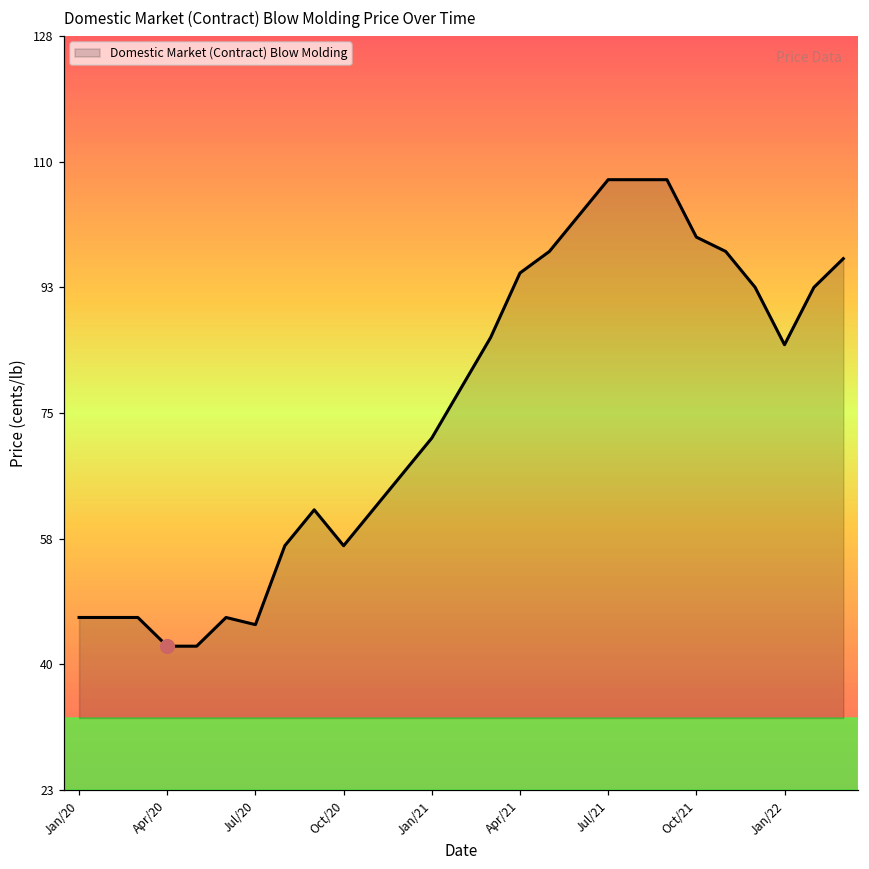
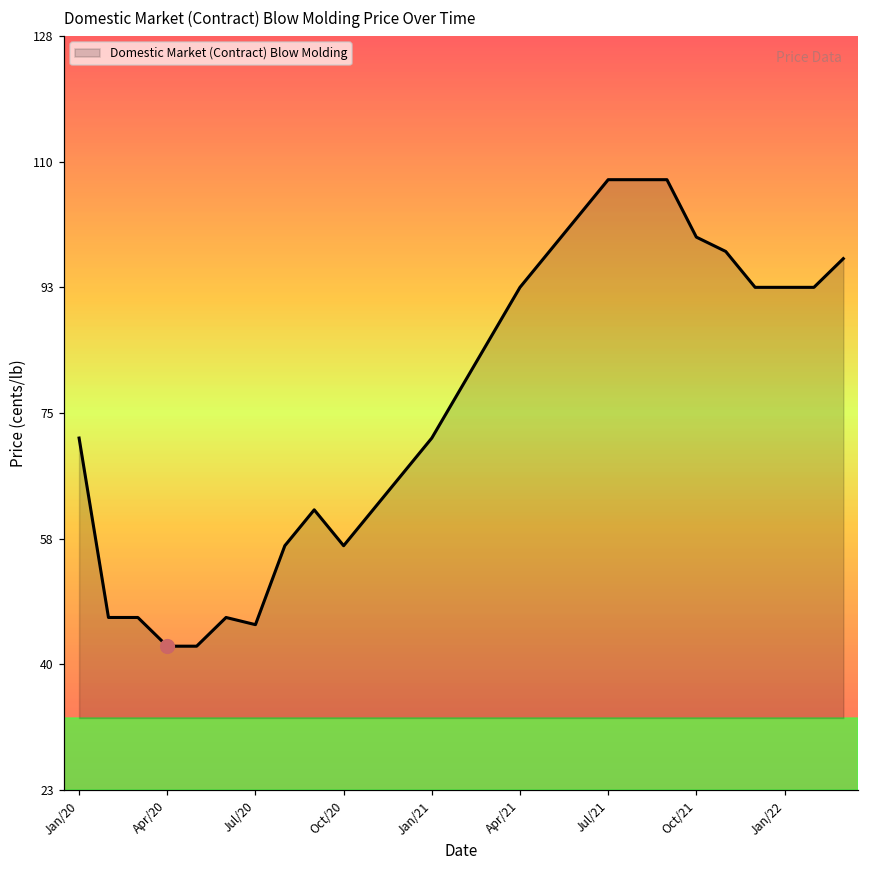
  {
    "Domestic Market (Contract) Blow Molding": {
-     "Jan/20": 47,
+     "Jan/20": 72,
      "Jul/20": 46,
      "Oct/20": 57,
      "Jan/21": 72,
-     "Apr/21": 95,
+     "Apr/21": 93,
      "Jul/21": 108,
      "Oct/21": 100,
-     "Jan/22": 85
+     "Jan/22": 93
    }
  }
